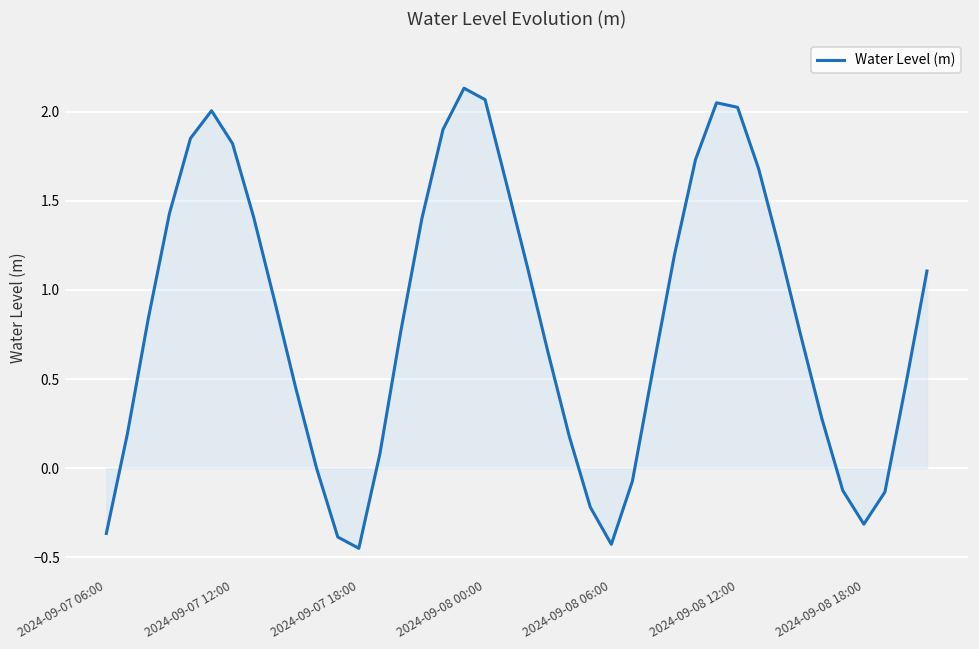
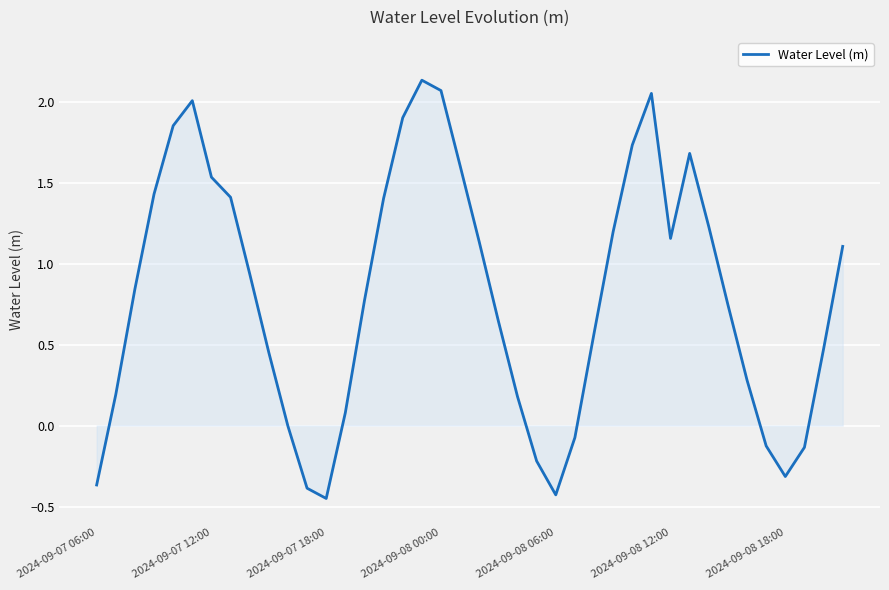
  {
    "Water Level (m)": {
      "2024-09-07 06:00": -0.37,
-     "2024-09-07 12:00": 1.82,
+     "2024-09-07 12:00": 1.53,
      "2024-09-07 18:00": -0.45,
      "2024-09-08 06:00": -0.43,
-     "2024-09-08 12:00": 2.03,
+     "2024-09-08 12:00": 1.16,
      "2024-09-08 18:00": -0.31
    }
  }
